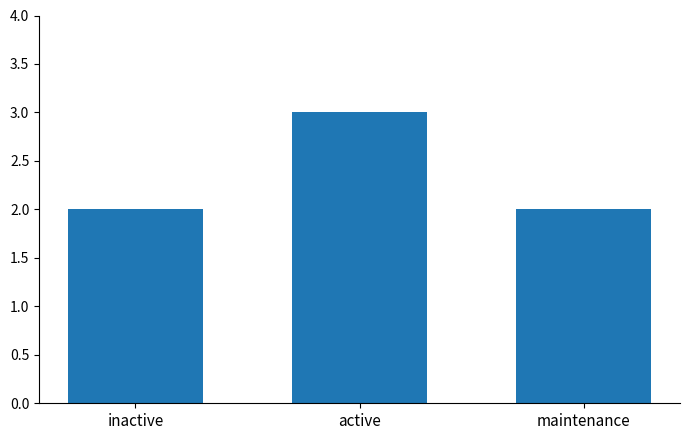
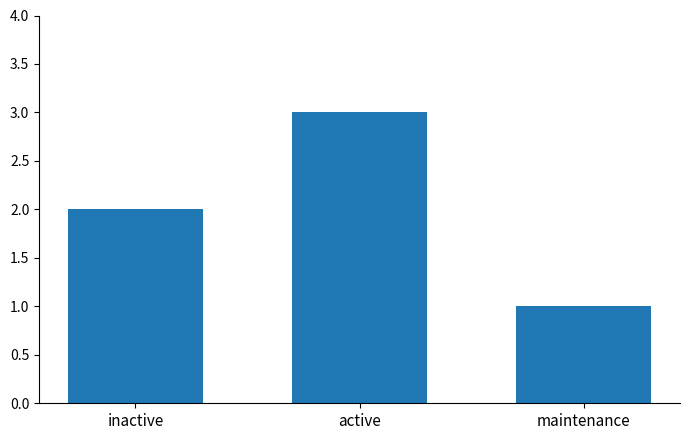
  {
    "inactive": 2,
    "active": 3,
-   "maintenance": 2
+   "maintenance": 1
  }
